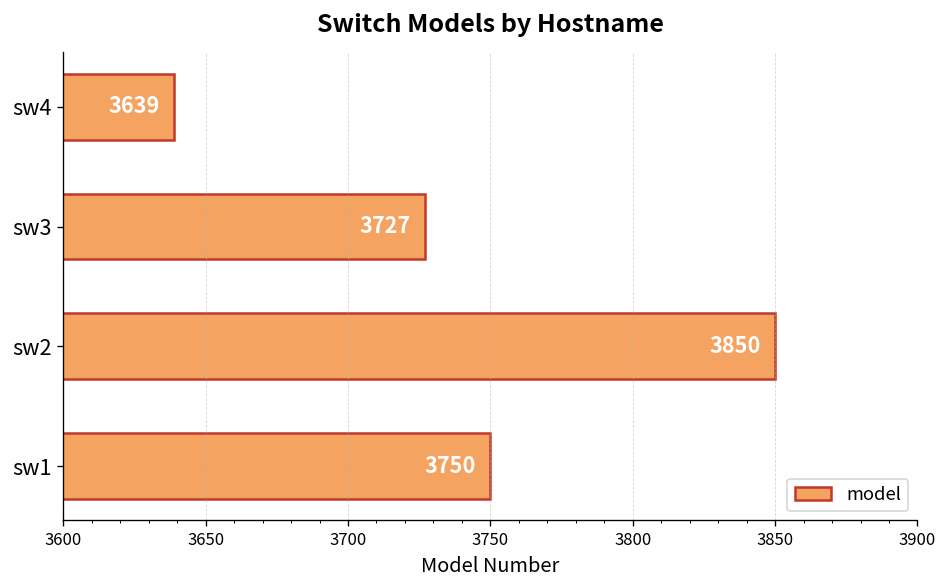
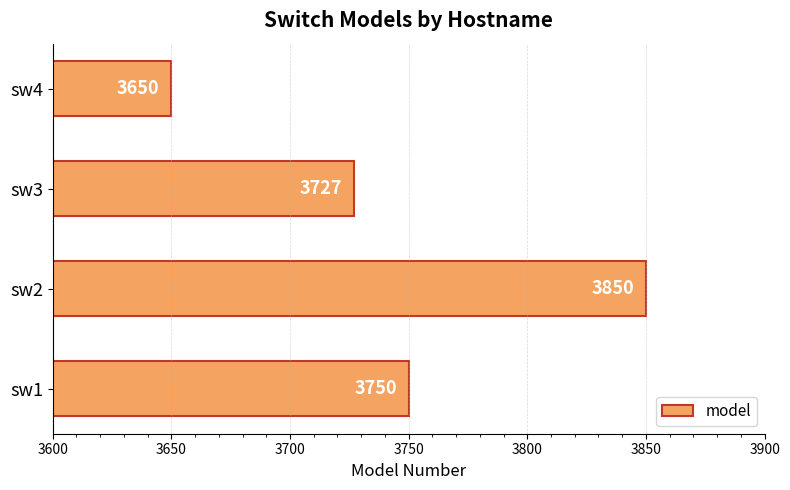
  {
-   "sw4": 3639,
+   "sw4": 3650,
    "sw3": 3727,
    "sw2": 3850,
    "sw1": 3750
  }
